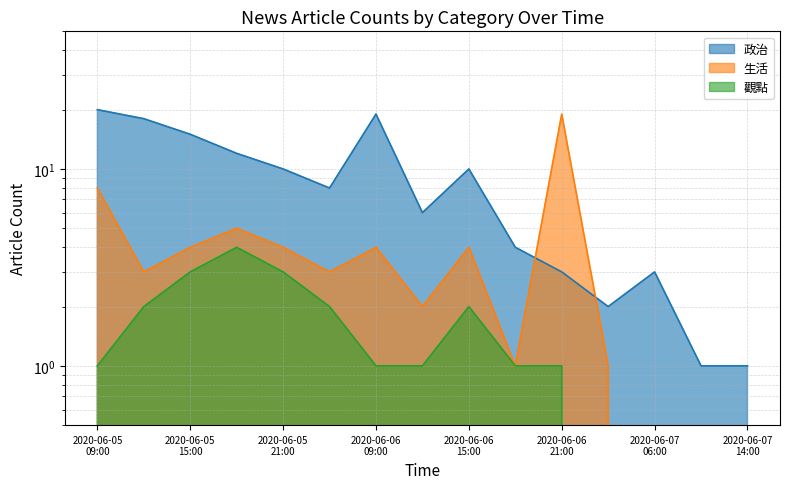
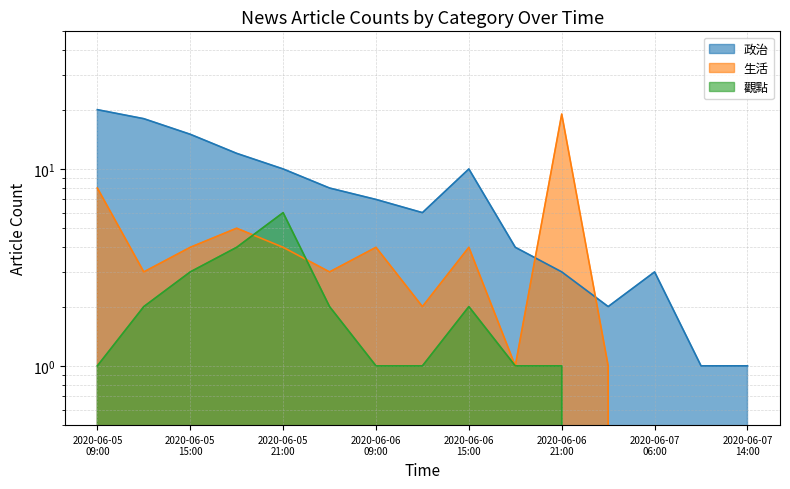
  {
    "政治": {
      "2020-06-05 09:00": 20,
      "2020-06-05 15:00": 15,
      "2020-06-05 21:00": 10,
-     "2020-06-06 09:00": 19,
+     "2020-06-06 09:00": 7,
      "2020-06-06 15:00": 10,
      "2020-06-06 21:00": 3,
      "2020-06-07 06:00": 3,
      "2020-06-07 14:00": 1
    },
    "生活": {
      "2020-06-05 09:00": 8,
      "2020-06-05 15:00": 4,
      "2020-06-05 21:00": 4,
      "2020-06-06 09:00": 4,
      "2020-06-06 15:00": 4,
      "2020-06-06 21:00": 19
    },
    "觀點": {
      "2020-06-05 09:00": 1,
      "2020-06-05 15:00": 3,
-     "2020-06-05 21:00": 3,
+     "2020-06-05 21:00": 6,
      "2020-06-06 09:00": 1,
      "2020-06-06 15:00": 2,
      "2020-06-06 21:00": 1
    }
  }
